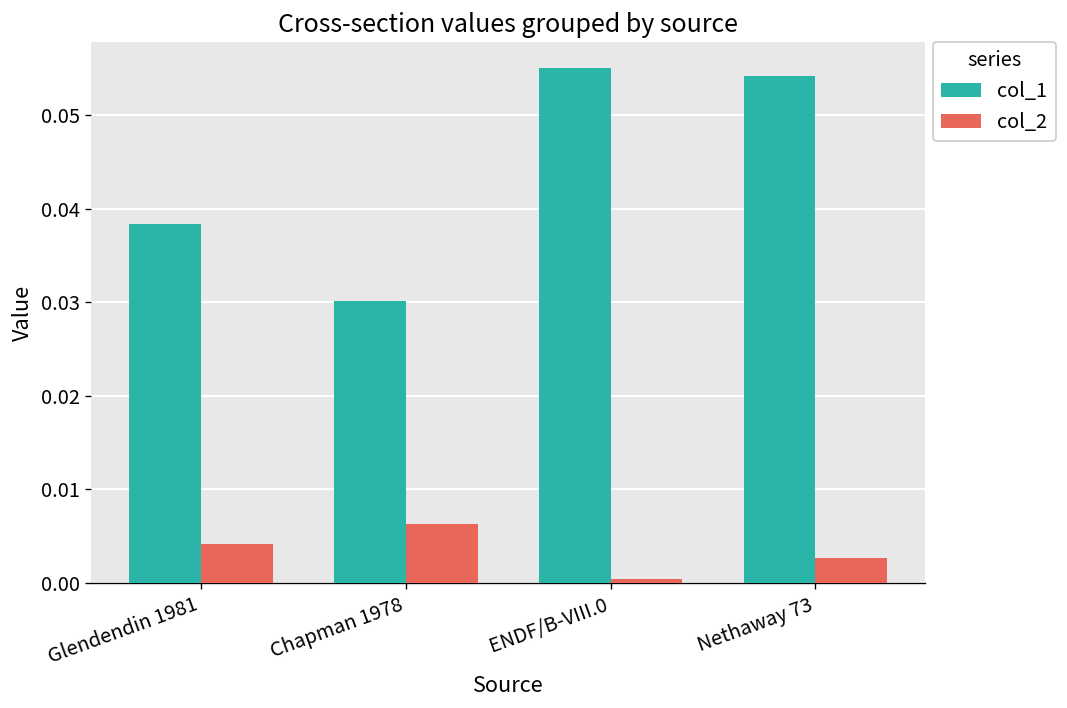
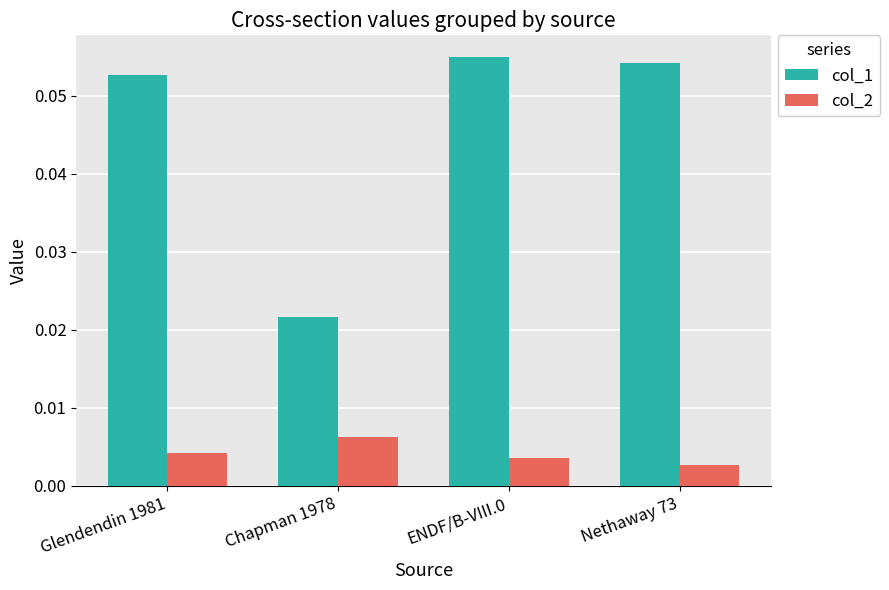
  {
    "col_1": {
-     "Glendendin 1981": 0.038,
-     "Chapman 1978": 0.030,
+     "Glendendin 1981": 0.053,
+     "Chapman 1978": 0.022,
      "ENDF/B-VIII.0": 0.055,
      "Nethaway 73": 0.054
    },
    "col_2": {
      "Glendendin 1981": 0.004,
      "Chapman 1978": 0.006,
-     "ENDF/B-VIII.0": 0.000,
+     "ENDF/B-VIII.0": 0.004,
      "Nethaway 73": 0.003
    }
  }
